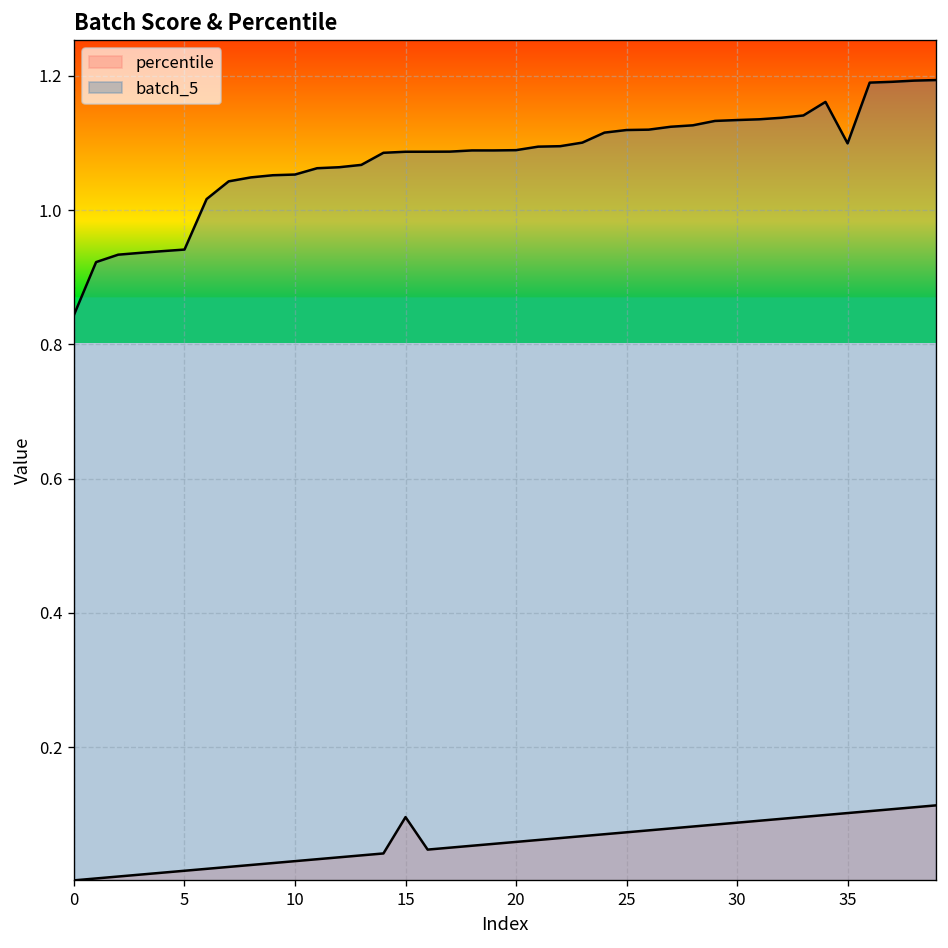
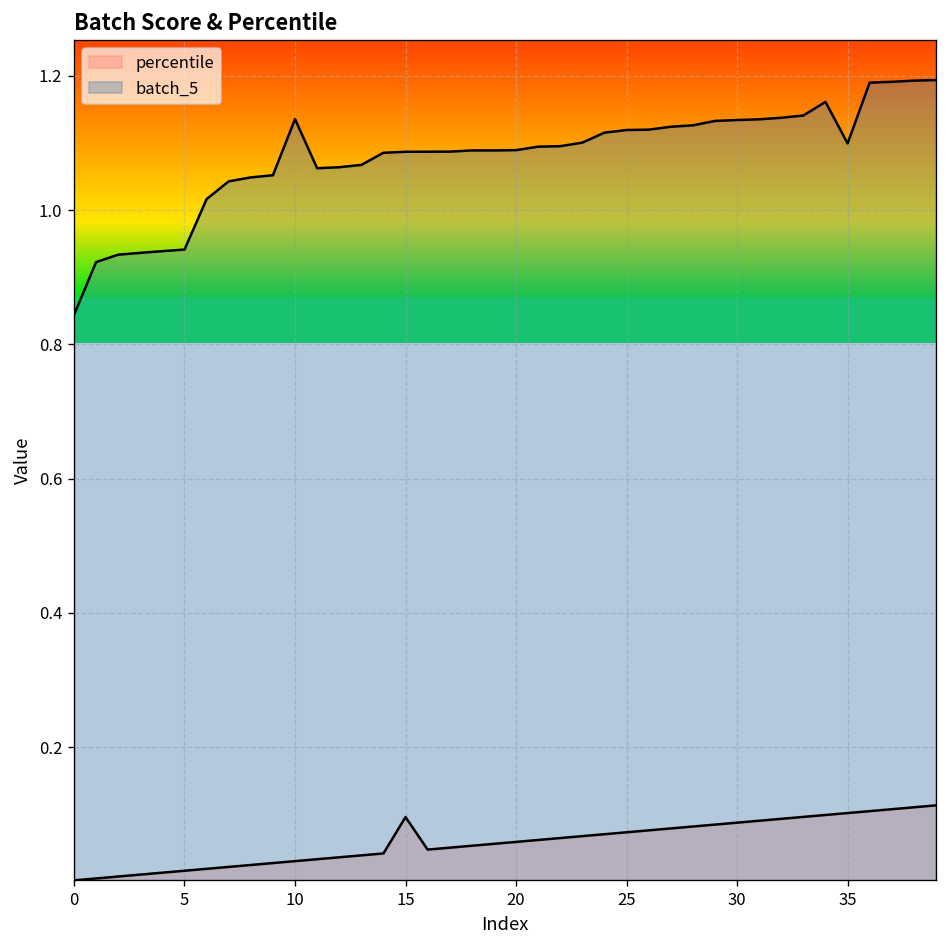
  {
    "percentile": {
      "0": 0.00,
      "5": 0.02,
      "10": 0.03,
      "15": 0.10,
      "20": 0.06,
      "25": 0.07,
      "30": 0.09,
      "35": 0.10
    },
    "batch_5": {
      "0": 0.84,
      "5": 0.94,
-     "10": 1.05,
+     "10": 1.14,
      "15": 1.09,
      "20": 1.09,
      "25": 1.12,
      "30": 1.13,
      "35": 1.10
    }
  }
